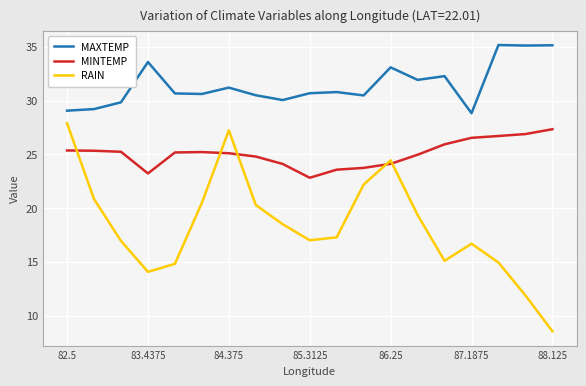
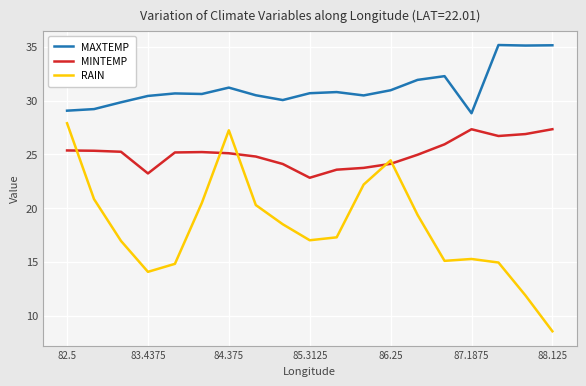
  {
    "MAXTEMP": {
      "82.5": 29.1,
-     "83.4375": 33.6,
+     "83.4375": 30.4,
      "84.375": 31.2,
      "85.3125": 30.7,
-     "86.25": 33.1,
+     "86.25": 31.0,
      "87.1875": 28.8,
      "88.125": 35.1
    },
    "MINTEMP": {
      "82.5": 25.4,
      "83.4375": 23.2,
      "84.375": 25.1,
      "85.3125": 22.8,
      "86.25": 24.1,
-     "87.1875": 26.5,
+     "87.1875": 27.3,
      "88.125": 27.3
    },
    "RAIN": {
      "82.5": 27.9,
      "83.4375": 14.1,
      "84.375": 27.2,
      "85.3125": 17.0,
      "86.25": 24.4,
-     "87.1875": 16.7,
+     "87.1875": 15.3,
      "88.125": 8.5
    }
  }
